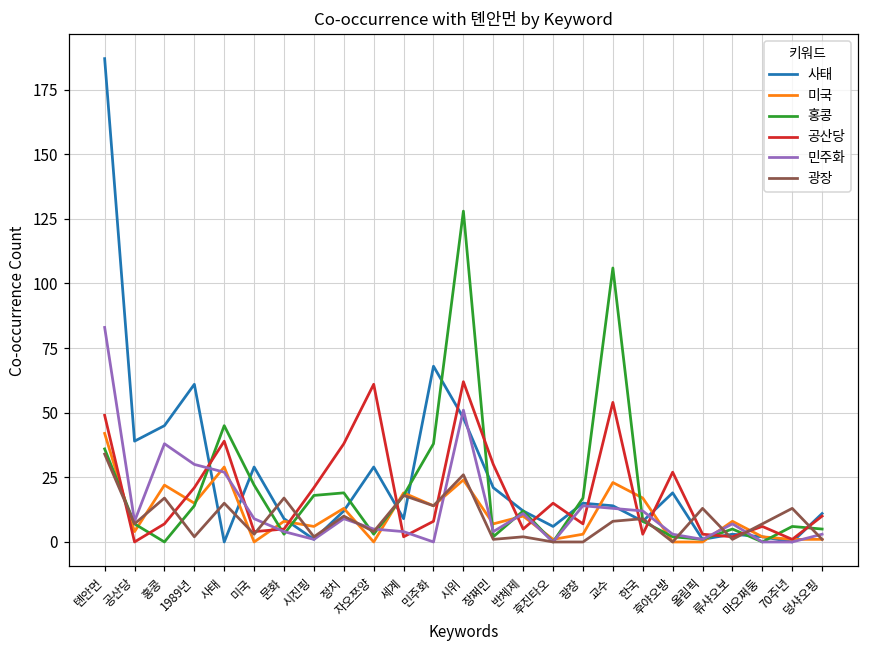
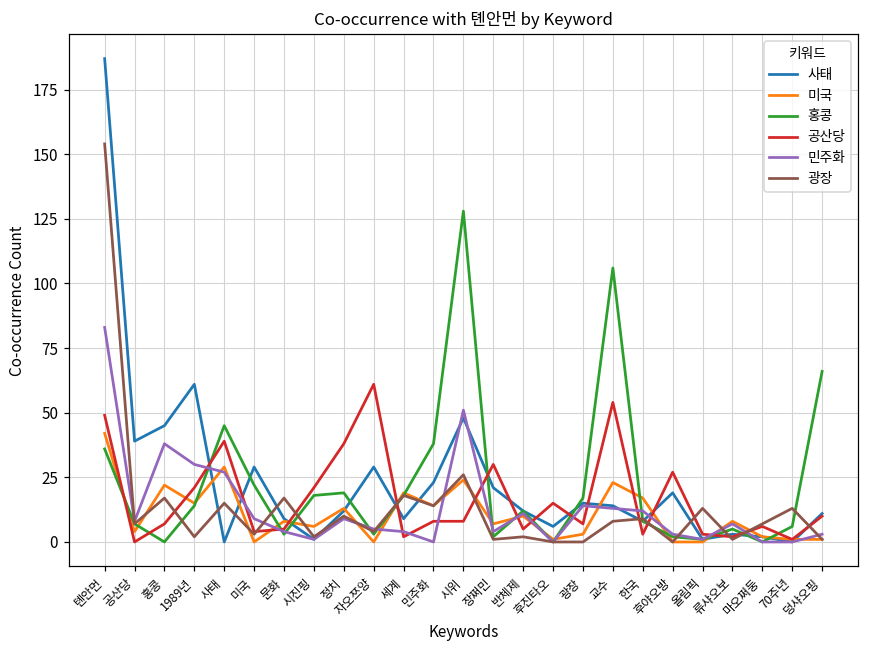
  {
    "사태": {
      "톈안먼": 187,
      "공산당": 39,
      "홍콩": 45,
      "1989년": 61,
      "사태": 0,
      "미국": 29,
      "자오쯔양": 29,
      "세계": 9,
-     "민주화": 68,
+     "민주화": 23,
      "시위": 48,
      "장쩌민": 21,
      "후진타오": 6,
      "후야오방": 19
    },
    "미국": {
      "톈안먼": 42,
      "공산당": 4,
      "홍콩": 22,
      "사태": 29,
      "미국": 0,
      "시진핑": 6,
      "자오쯔양": 0,
      "시위": 24,
      "장쩌민": 7,
      "광장": 3,
      "교수": 23,
      "한국": 17
    },
    "홍콩": {
      "톈안먼": 36,
      "홍콩": 0,
      "사태": 45,
      "미국": 22,
      "시진핑": 18,
      "정치": 19,
      "민주화": 38,
      "시위": 128,
      "광장": 17,
      "교수": 106,
      "류샤오보": 5,
      "70주년": 6,
-     "덩샤오핑": 5
+     "덩샤오핑": 66
    },
    "공산당": {
      "톈안먼": 49,
      "공산당": 0,
      "홍콩": 7,
      "1989년": 21,
      "사태": 39,
      "시진핑": 21,
      "정치": 38,
      "자오쯔양": 61,
      "세계": 2,
      "민주화": 8,
-     "시위": 62,
+     "시위": 8,
      "장쩌민": 30,
      "반체제": 5,
      "후진타오": 15,
      "광장": 7,
      "교수": 54,
      "한국": 3,
      "후야오방": 27,
      "올림픽": 3
    },
    "민주화": {
      "톈안먼": 83,
      "홍콩": 38,
      "1989년": 30,
      "사태": 27,
      "미국": 9,
      "세계": 4,
      "민주화": 0,
      "시위": 51,
      "장쩌민": 4,
      "한국": 12,
      "덩샤오핑": 3
    },
    "광장": {
-     "톈안먼": 34,
+     "톈안먼": 154,
      "홍콩": 17,
      "1989년": 2,
      "사태": 15,
      "문화": 17,
      "시위": 26,
      "반체제": 2,
      "광장": 0,
      "교수": 8,
      "올림픽": 13,
      "70주년": 13
    }
  }
